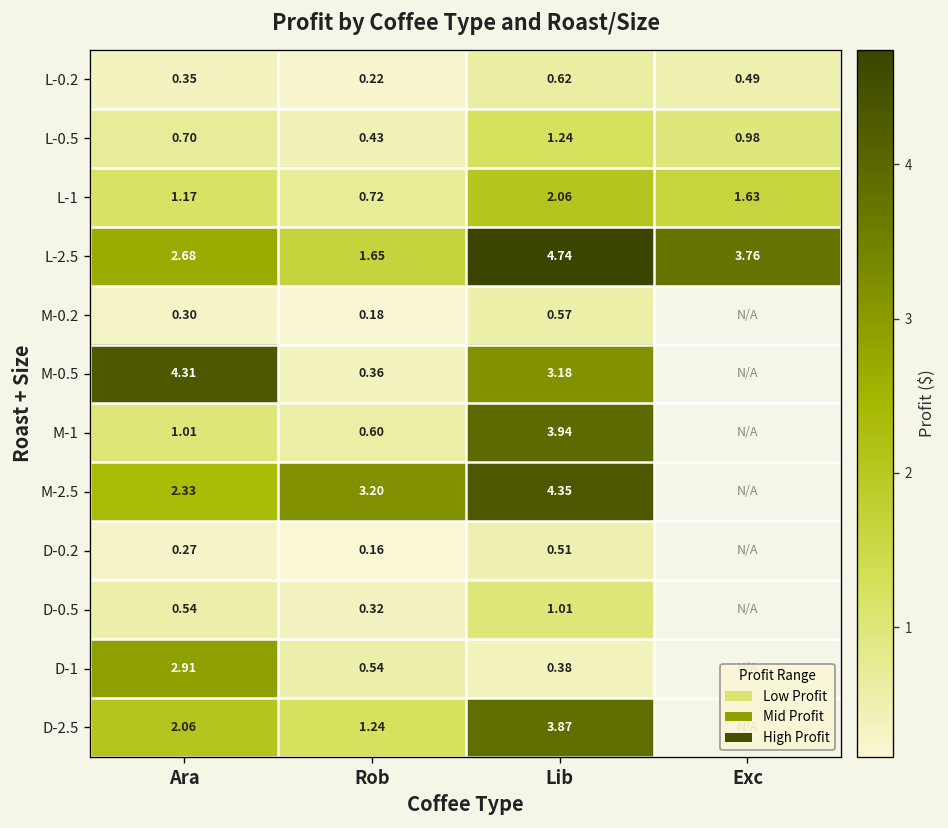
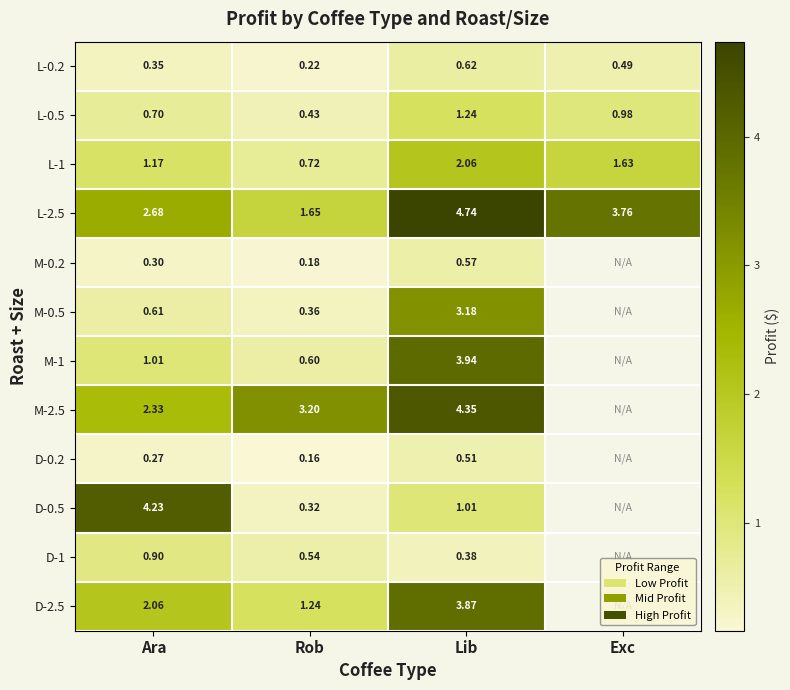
  {
    "L-0.2": {
      "Ara": 0.35,
      "Rob": 0.22,
      "Lib": 0.62,
      "Exc": 0.49
    },
    "L-0.5": {
      "Ara": 0.70,
      "Rob": 0.43,
      "Lib": 1.24,
      "Exc": 0.98
    },
    "L-1": {
      "Ara": 1.17,
      "Rob": 0.72,
      "Lib": 2.06,
      "Exc": 1.63
    },
    "L-2.5": {
      "Ara": 2.68,
      "Rob": 1.65,
      "Lib": 4.74,
      "Exc": 3.76
    },
    "M-0.2": {
      "Ara": 0.30,
      "Rob": 0.18,
      "Lib": 0.57
    },
    "M-0.5": {
-     "Ara": 4.31,
+     "Ara": 0.61,
      "Rob": 0.36,
      "Lib": 3.18
    },
    "M-1": {
      "Ara": 1.01,
      "Rob": 0.60,
      "Lib": 3.94
    },
    "M-2.5": {
      "Ara": 2.33,
      "Rob": 3.20,
      "Lib": 4.35
    },
    "D-0.2": {
      "Ara": 0.27,
      "Rob": 0.16,
      "Lib": 0.51
    },
    "D-0.5": {
-     "Ara": 0.54,
+     "Ara": 4.23,
      "Rob": 0.32,
      "Lib": 1.01
    },
    "D-1": {
-     "Ara": 2.91,
+     "Ara": 0.90,
      "Rob": 0.54,
      "Lib": 0.38
    },
    "D-2.5": {
      "Ara": 2.06,
      "Rob": 1.24,
      "Lib": 3.87
    }
  }
